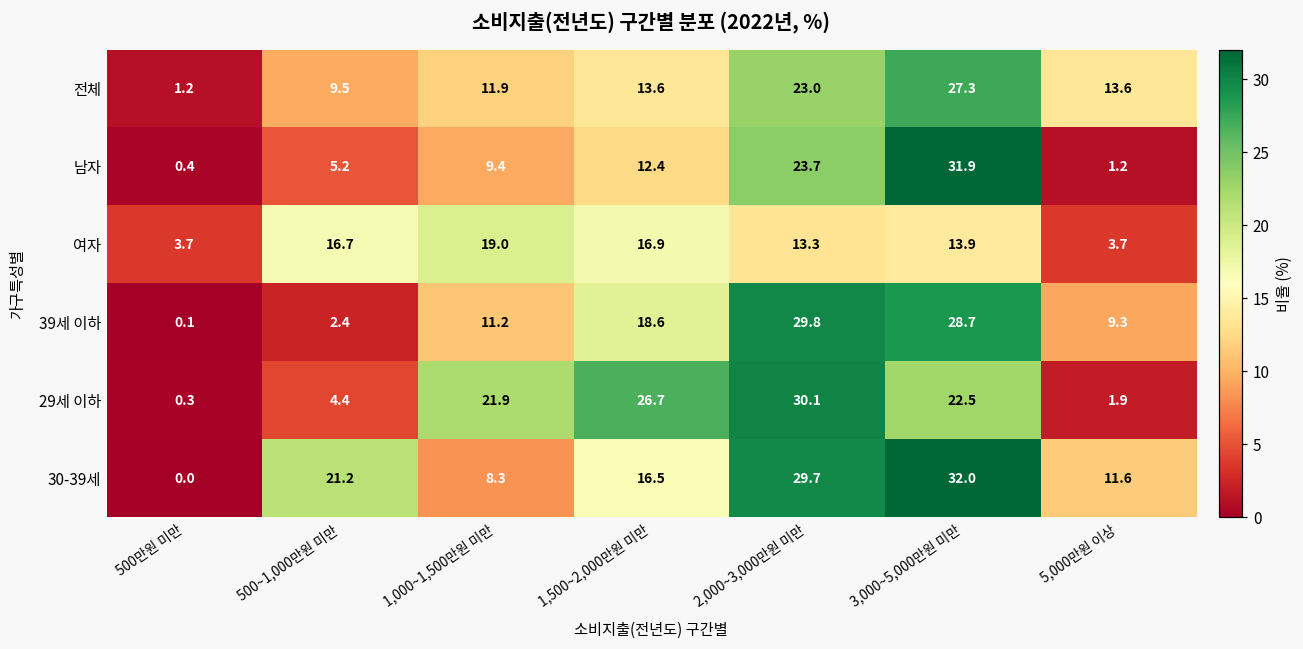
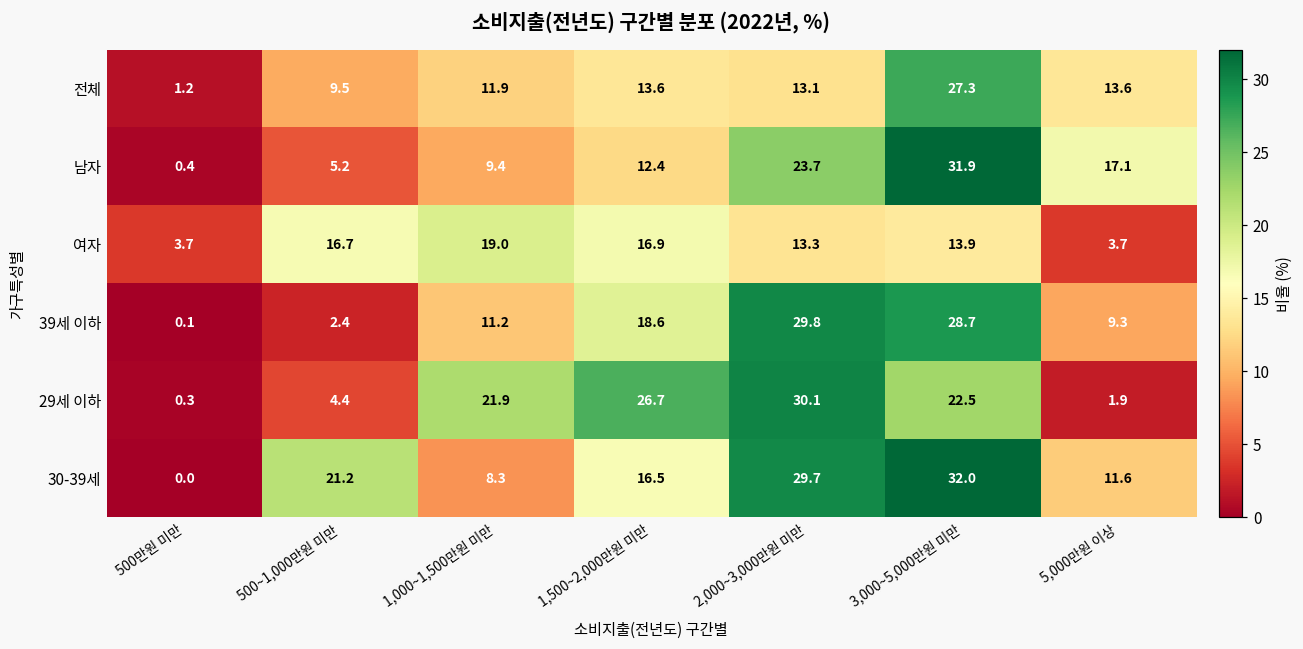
  {
    "전체": {
      "500만원 미만": 1.2,
      "500~1,000만원 미만": 9.5,
      "1,000~1,500만원 미만": 11.9,
      "1,500~2,000만원 미만": 13.6,
-     "2,000~3,000만원 미만": 23.0,
+     "2,000~3,000만원 미만": 13.1,
      "3,000~5,000만원 미만": 27.3,
      "5,000만원 이상": 13.6
    },
    "남자": {
      "500만원 미만": 0.4,
      "500~1,000만원 미만": 5.2,
      "1,000~1,500만원 미만": 9.4,
      "1,500~2,000만원 미만": 12.4,
      "2,000~3,000만원 미만": 23.7,
      "3,000~5,000만원 미만": 31.9,
-     "5,000만원 이상": 1.2
+     "5,000만원 이상": 17.1
    },
    "여자": {
      "500만원 미만": 3.7,
      "500~1,000만원 미만": 16.7,
      "1,000~1,500만원 미만": 19.0,
      "1,500~2,000만원 미만": 16.9,
      "2,000~3,000만원 미만": 13.3,
      "3,000~5,000만원 미만": 13.9,
      "5,000만원 이상": 3.7
    },
    "39세 이하": {
      "500만원 미만": 0.1,
      "500~1,000만원 미만": 2.4,
      "1,000~1,500만원 미만": 11.2,
      "1,500~2,000만원 미만": 18.6,
      "2,000~3,000만원 미만": 29.8,
      "3,000~5,000만원 미만": 28.7,
      "5,000만원 이상": 9.3
    },
    "29세 이하": {
      "500만원 미만": 0.3,
      "500~1,000만원 미만": 4.4,
      "1,000~1,500만원 미만": 21.9,
      "1,500~2,000만원 미만": 26.7,
      "2,000~3,000만원 미만": 30.1,
      "3,000~5,000만원 미만": 22.5,
      "5,000만원 이상": 1.9
    },
    "30-39세": {
      "500만원 미만": 0.0,
      "500~1,000만원 미만": 21.2,
      "1,000~1,500만원 미만": 8.3,
      "1,500~2,000만원 미만": 16.5,
      "2,000~3,000만원 미만": 29.7,
      "3,000~5,000만원 미만": 32.0,
      "5,000만원 이상": 11.6
    }
  }
